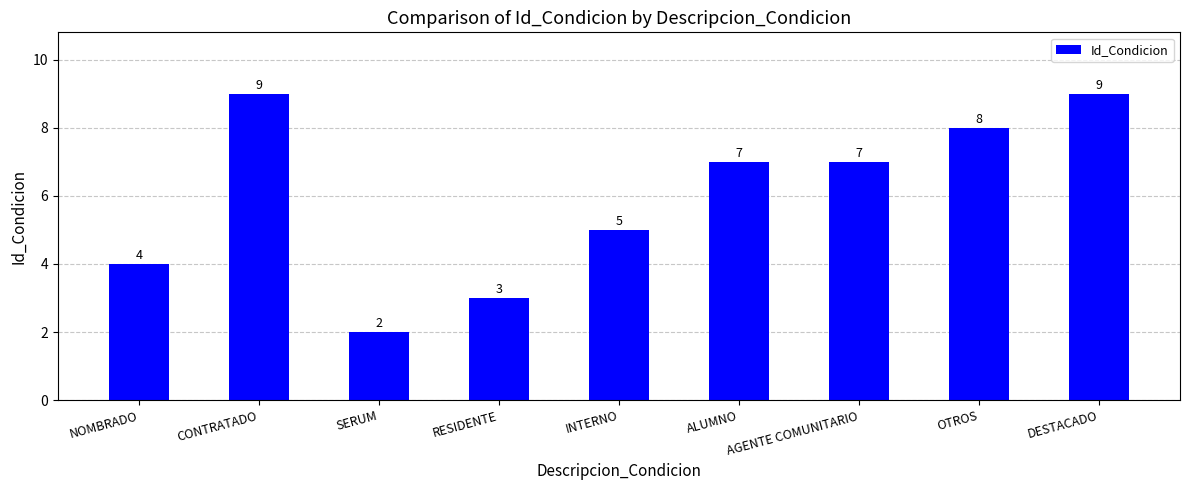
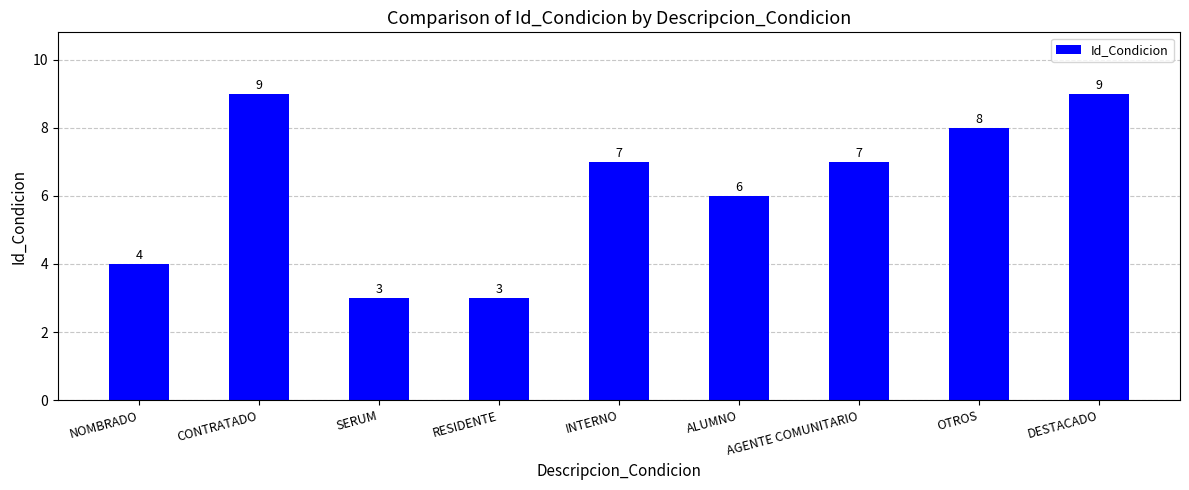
  {
    "NOMBRADO": 4,
    "CONTRATADO": 9,
-   "SERUM": 2,
+   "SERUM": 3,
    "RESIDENTE": 3,
-   "INTERNO": 5,
-   "ALUMNO": 7,
+   "INTERNO": 7,
+   "ALUMNO": 6,
    "AGENTE COMUNITARIO": 7,
    "OTROS": 8,
    "DESTACADO": 9
  }
